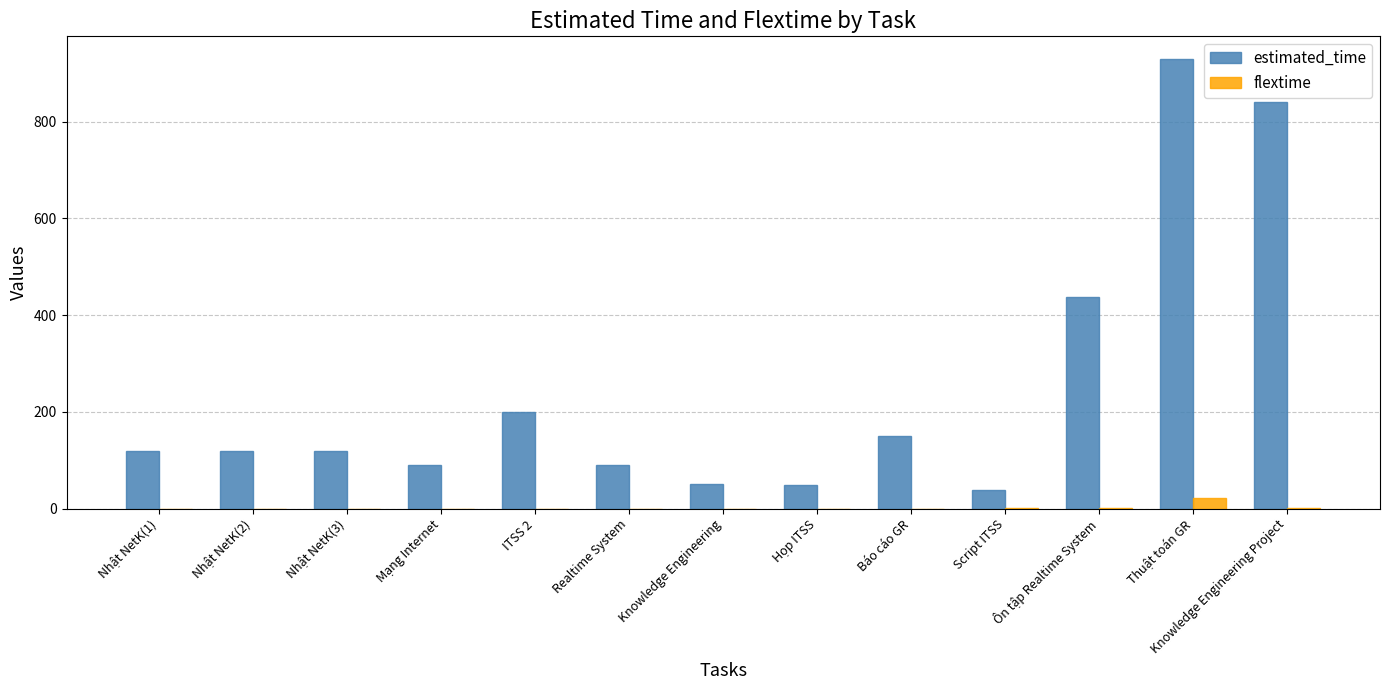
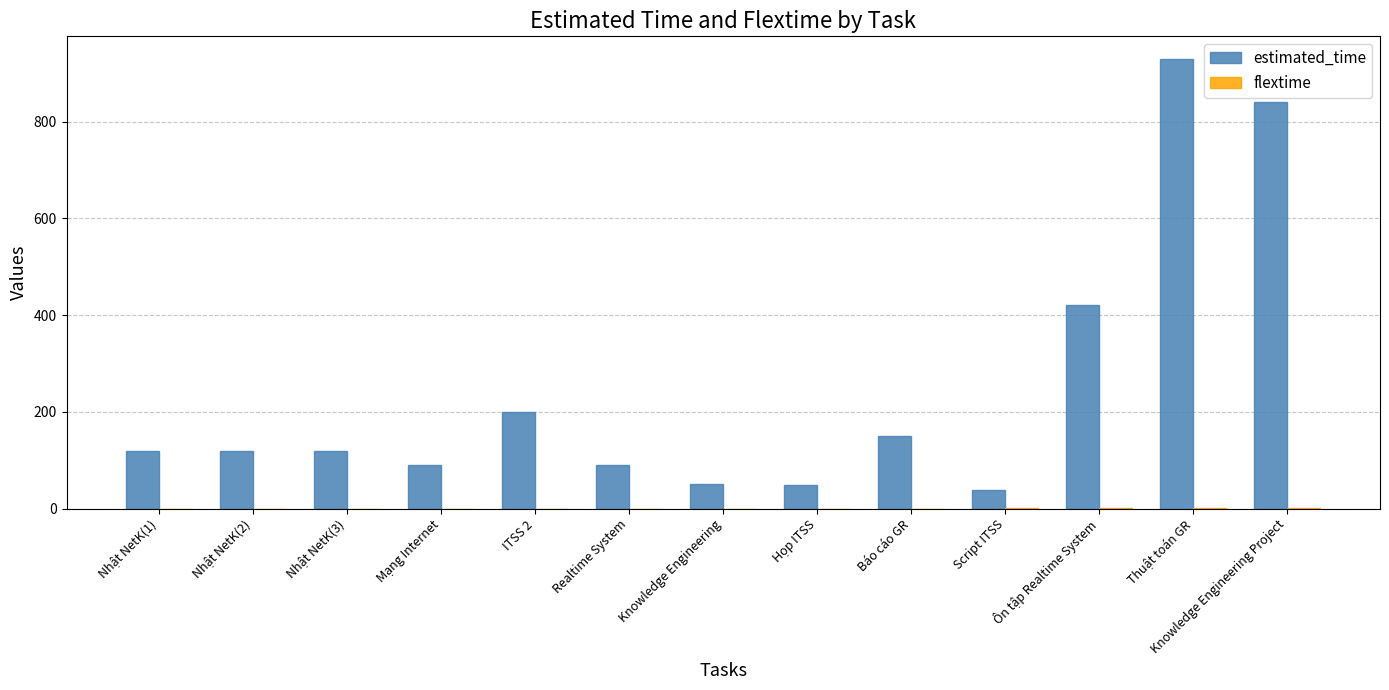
  {
    "estimated_time": {
      "Nhật NetK(1)": 120,
      "Nhật NetK(2)": 120,
      "Nhật NetK(3)": 120,
      "Mạng Internet": 90,
      "ITSS 2": 200,
      "Realtime System": 90,
      "Knowledge Engineering": 50,
      "Họp ITSS": 50,
      "Báo cáo GR": 150,
      "Script ITSS": 40,
-     "Ôn tập Realtime System": 440,
+     "Ôn tập Realtime System": 420,
      "Thuật toán GR": 930,
      "Knowledge Engineering Project": 840
    },
    "flextime": {
      "Nhật NetK(1)": 0,
      "Nhật NetK(2)": 0,
      "Nhật NetK(3)": 0,
      "Mạng Internet": 0,
      "ITSS 2": 0,
      "Realtime System": 0,
      "Knowledge Engineering": 0,
      "Họp ITSS": 0,
      "Báo cáo GR": 0,
-     "Thuật toán GR": 20
+     "Thuật toán GR": 0
    }
  }
